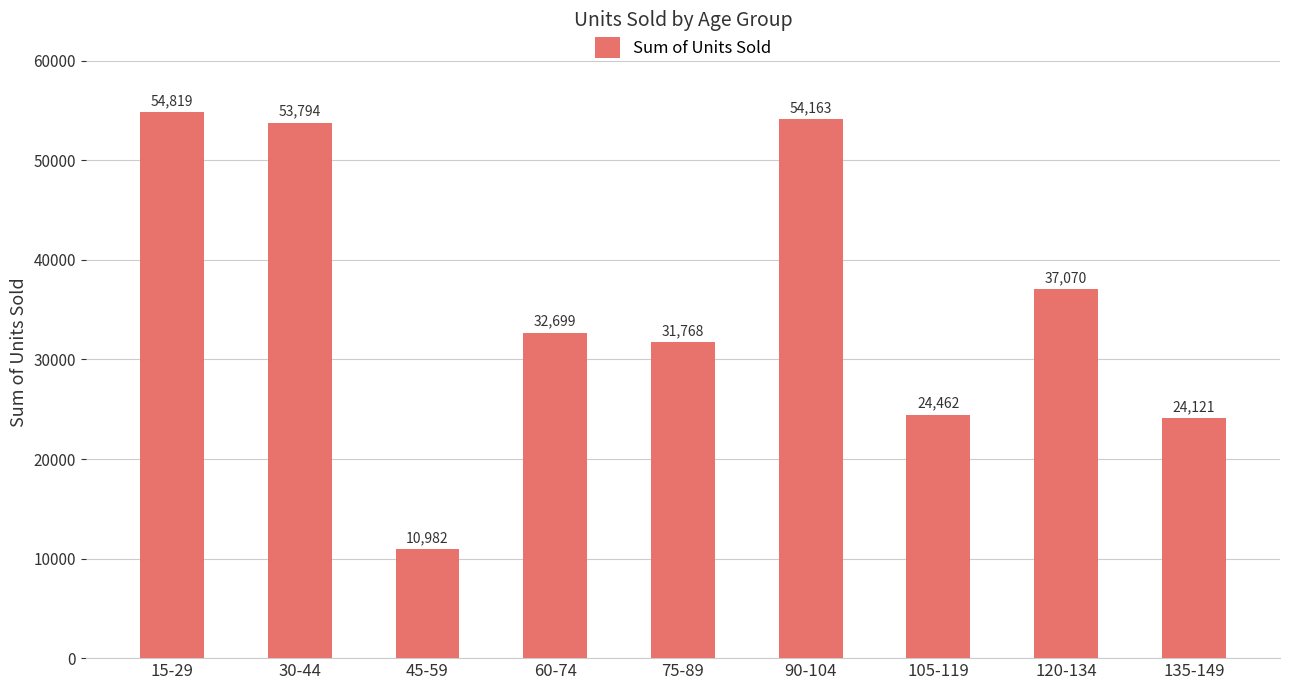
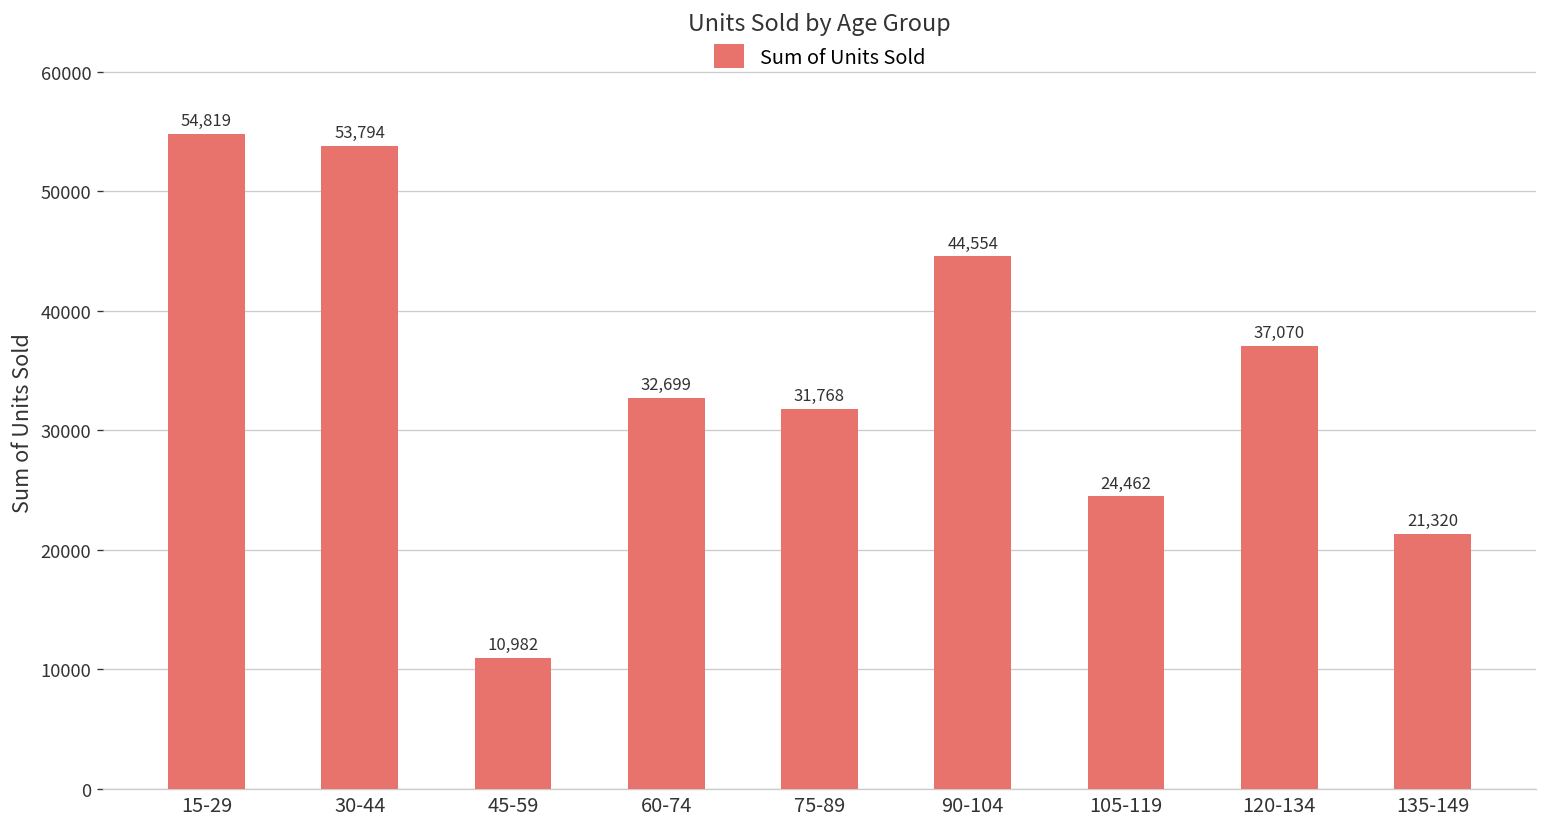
  {
    "15-29": "54,819",
    "30-44": "53,794",
    "45-59": "10,982",
    "60-74": "32,699",
    "75-89": "31,768",
-   "90-104": "54,163",
+   "90-104": "44,554",
    "105-119": "24,462",
    "120-134": "37,070",
-   "135-149": "24,121"
+   "135-149": "21,320"
  }
